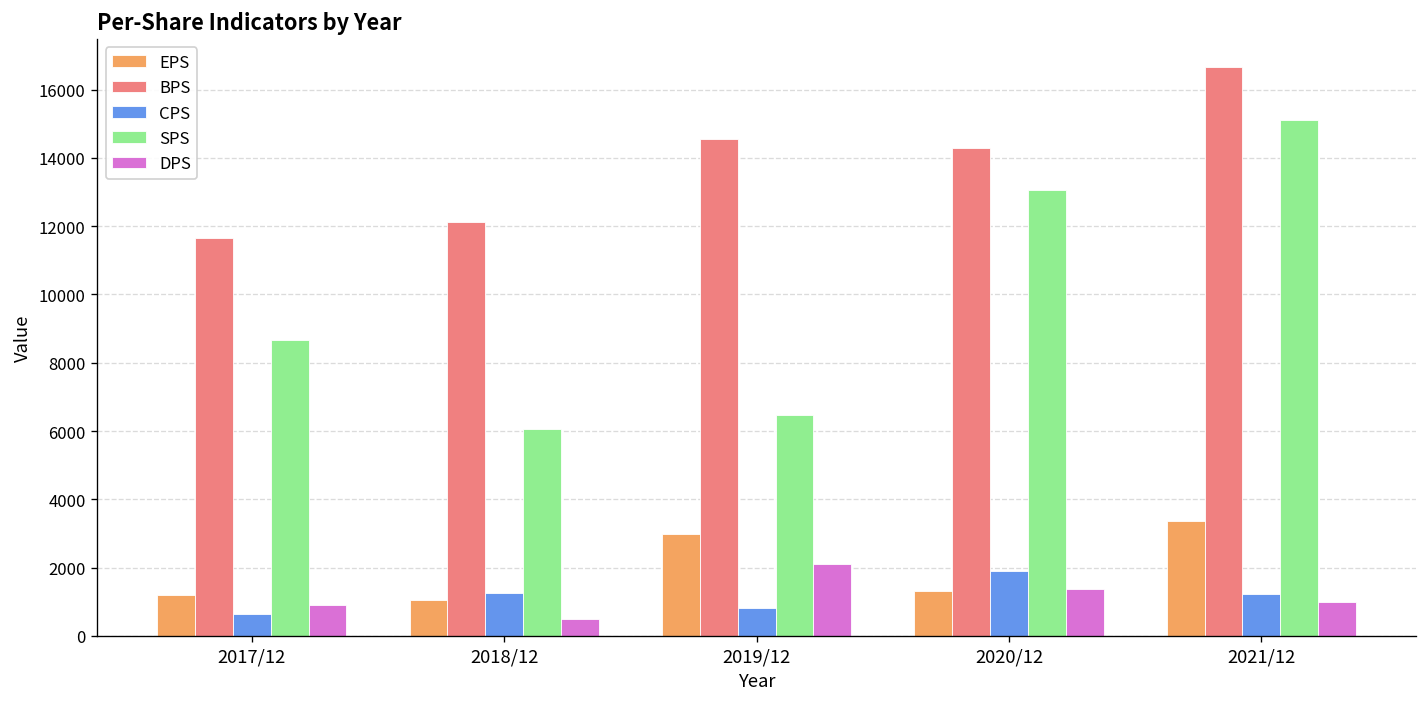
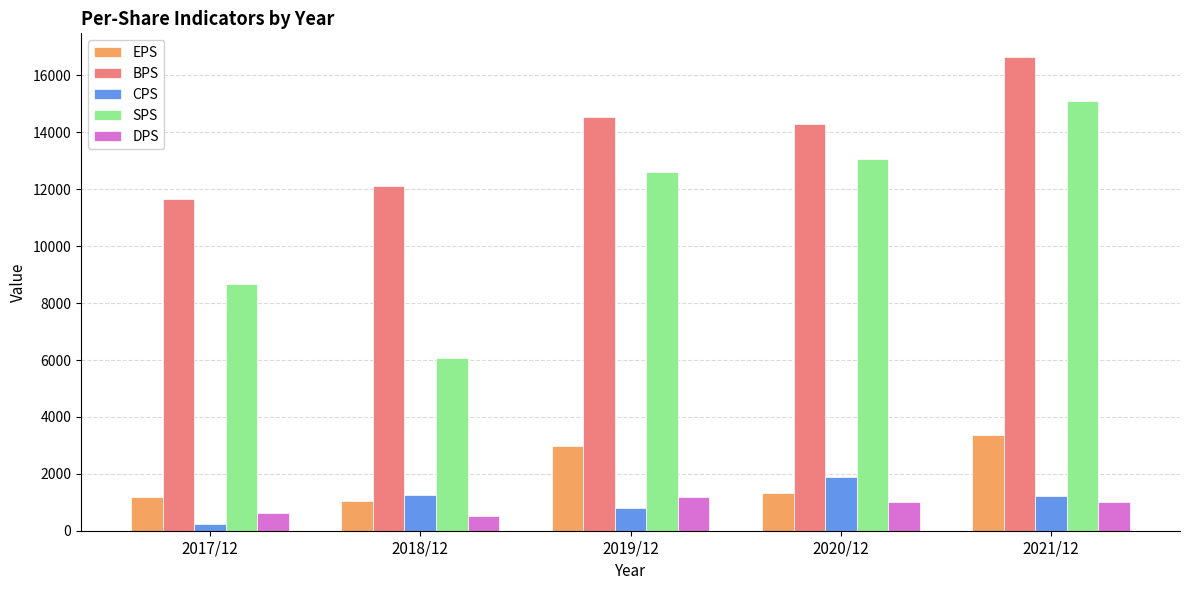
  {
    "CPS": {
-     "2017/12": 600,
+     "2017/12": 200,
      "2018/12": 1300,
      "2019/12": 800,
      "2020/12": 1900,
      "2021/12": 1200
    },
    "SPS": {
      "2017/12": 8700,
      "2018/12": 6100,
-     "2019/12": 6500,
+     "2019/12": 12600,
      "2020/12": 13100,
      "2021/12": 15100
    },
    "DPS": {
-     "2017/12": 900,
+     "2017/12": 600,
      "2018/12": 500,
-     "2019/12": 2100,
-     "2020/12": 1400,
+     "2019/12": 1200,
+     "2020/12": 1000,
      "2021/12": 1000
    }
  }
